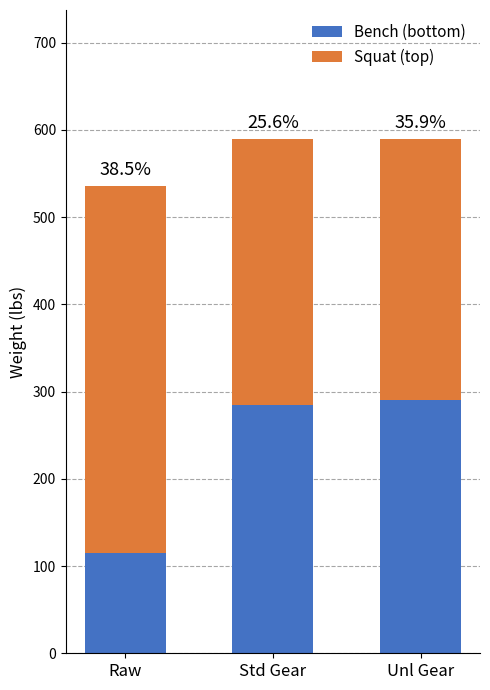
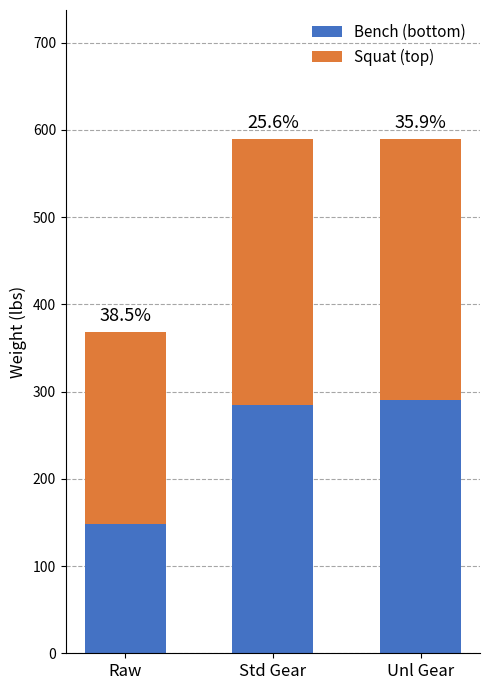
  {
    "Bench (bottom)": {
-     "Raw": 120,
+     "Raw": 150,
      "Std Gear": 290,
      "Unl Gear": 290
    },
    "Squat (top)": {
-     "Raw": 420
+     "Raw": 220
    }
  }
